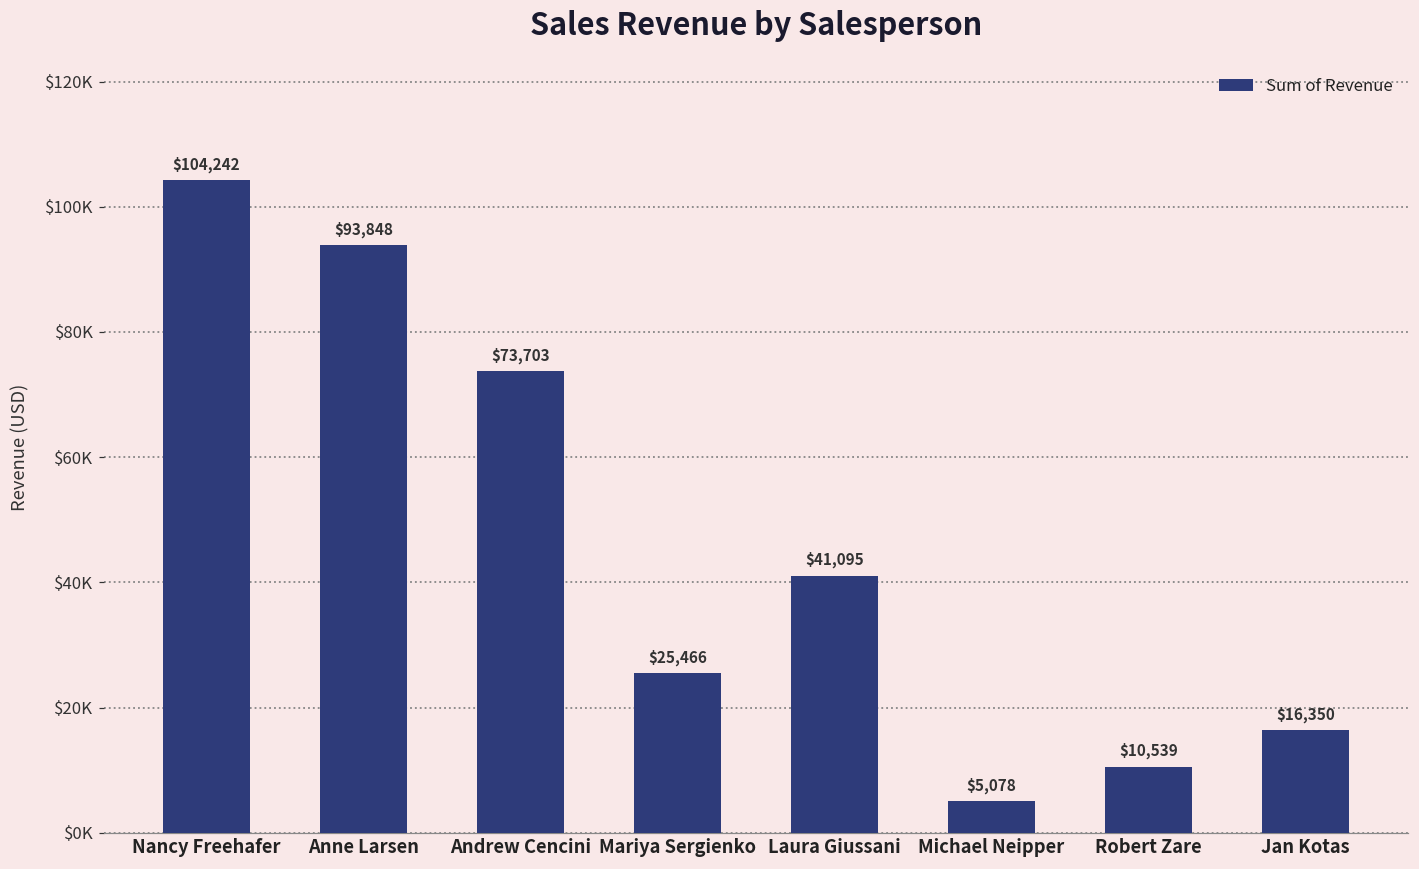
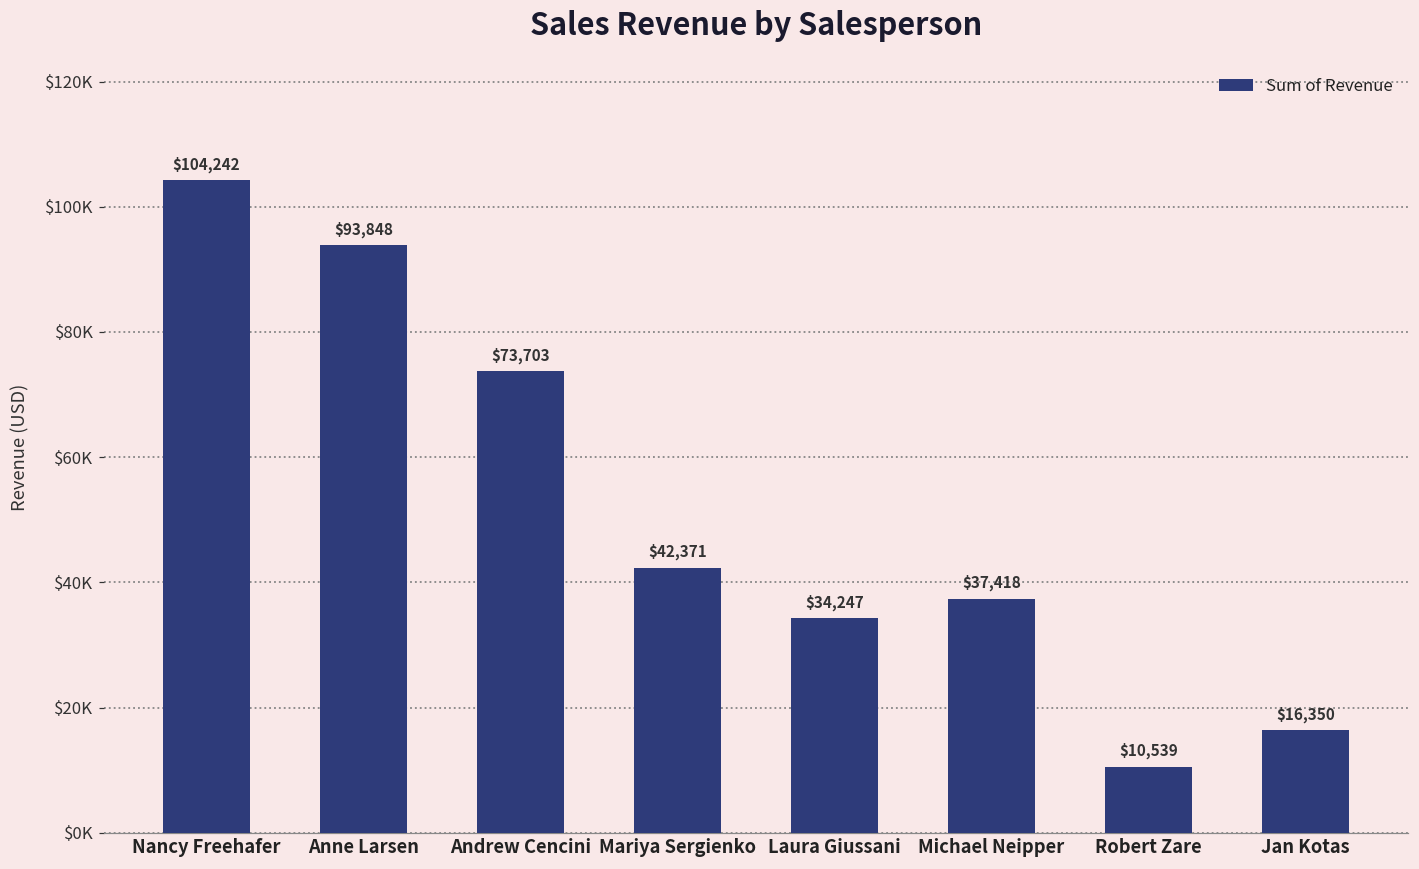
  {
    "Nancy Freehafer": "$104,242",
    "Anne Larsen": "$93,848",
    "Andrew Cencini": "$73,703",
-   "Mariya Sergienko": "$25,466",
-   "Laura Giussani": "$41,095",
-   "Michael Neipper": "$5,078",
+   "Mariya Sergienko": "$42,371",
+   "Laura Giussani": "$34,247",
+   "Michael Neipper": "$37,418",
    "Robert Zare": "$10,539",
    "Jan Kotas": "$16,350"
  }
